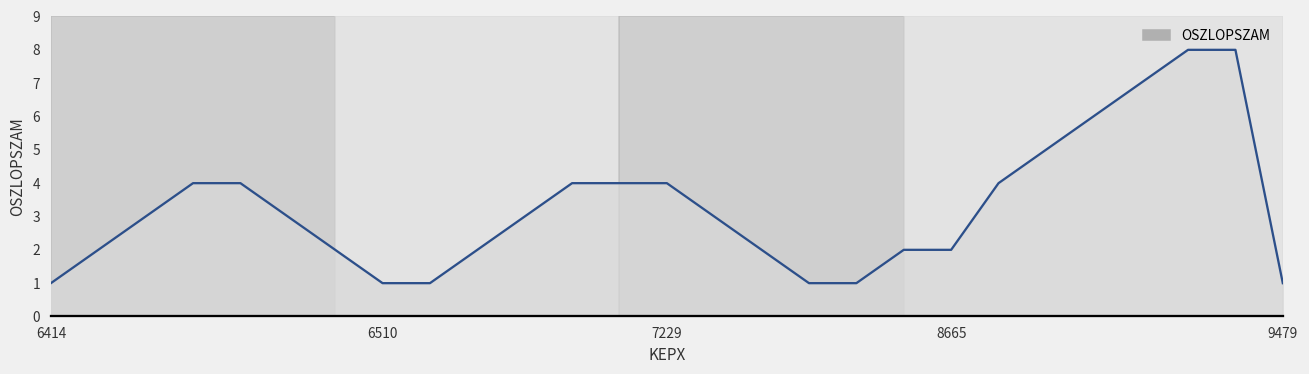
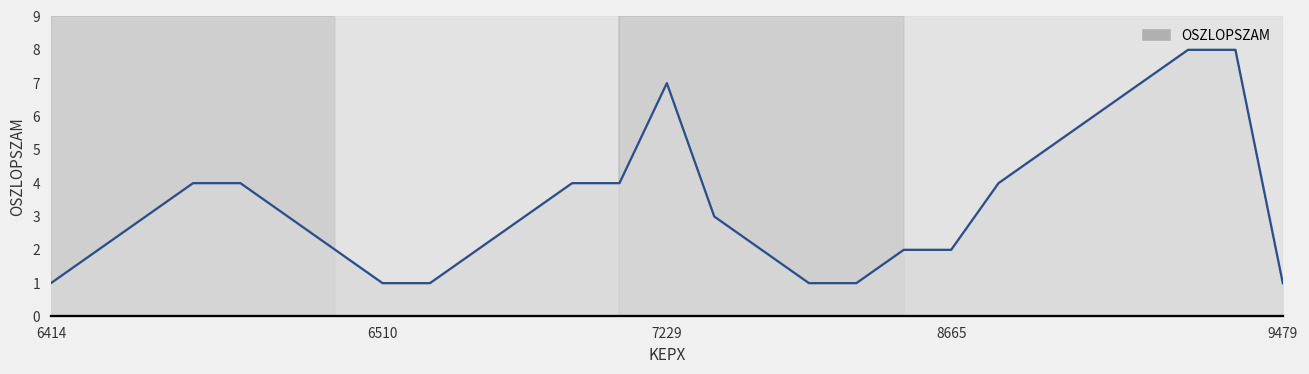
  {
    "6414": 1,
    "6510": 1,
-   "7229": 4,
+   "7229": 7,
    "8665": 2,
    "9479": 1
  }
